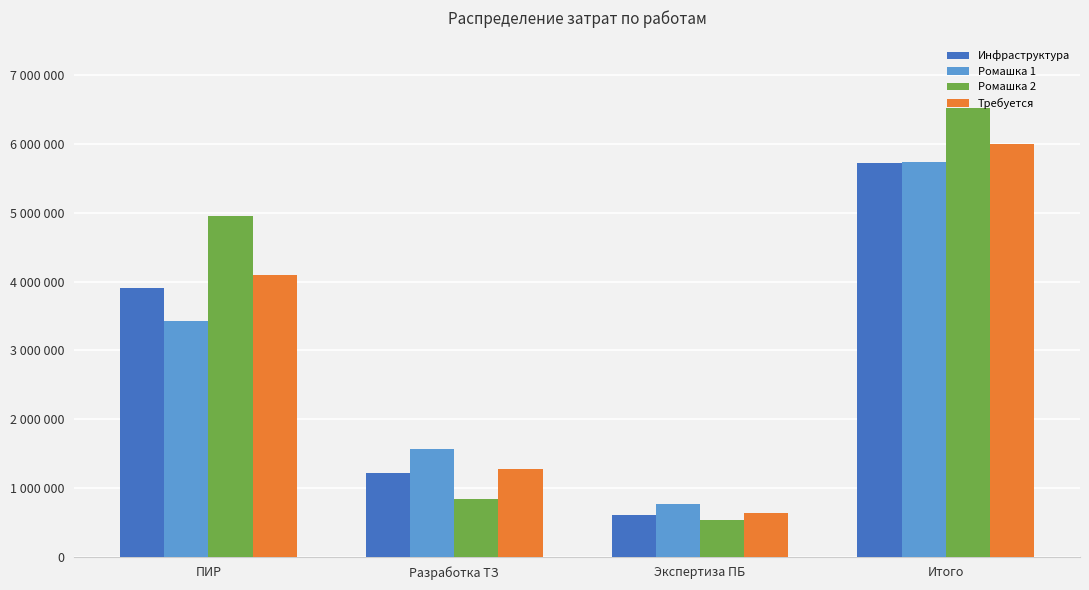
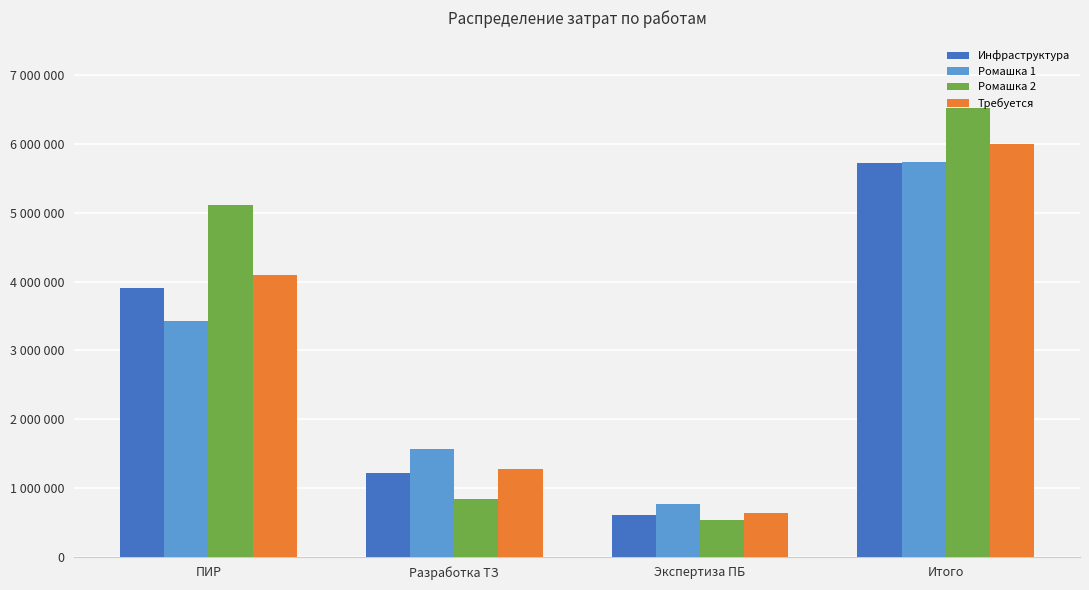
  {
    "Ромашка 2": {
-     "ПИР": 4900000,
+     "ПИР": 5100000,
      "Разработка ТЗ": 800000,
      "Экспертиза ПБ": 500000,
      "Итого": 6500000
    },
    "Требуется": {
      "ПИР": 4100000,
      "Разработка ТЗ": 1300000,
      "Экспертиза ПБ": 600000,
      "Итого": 6000000
    }
  }
